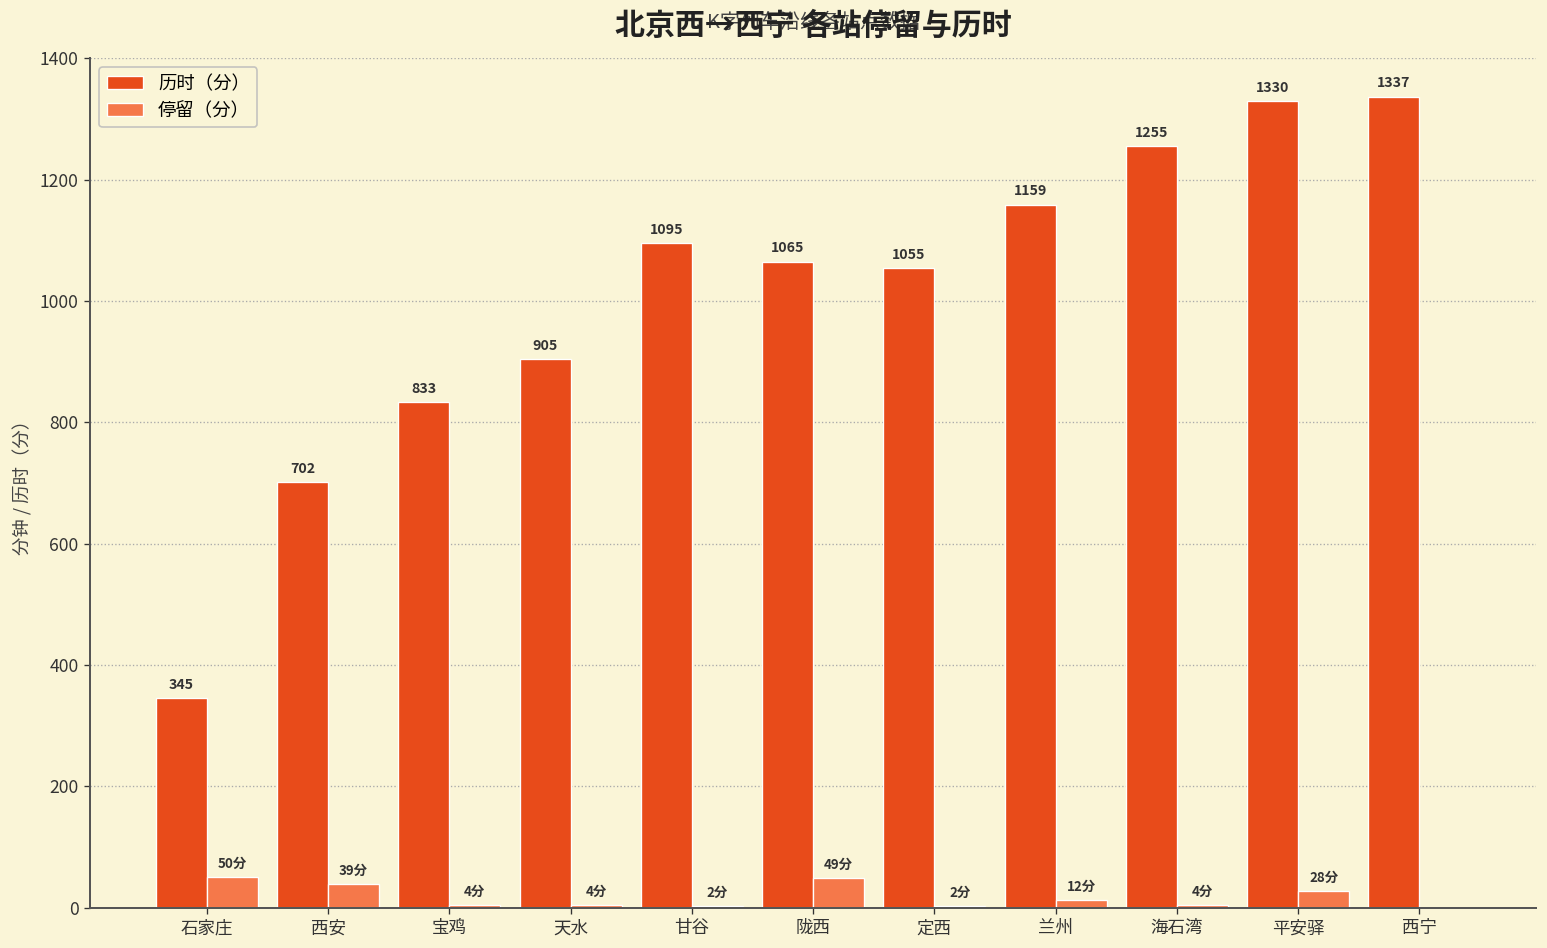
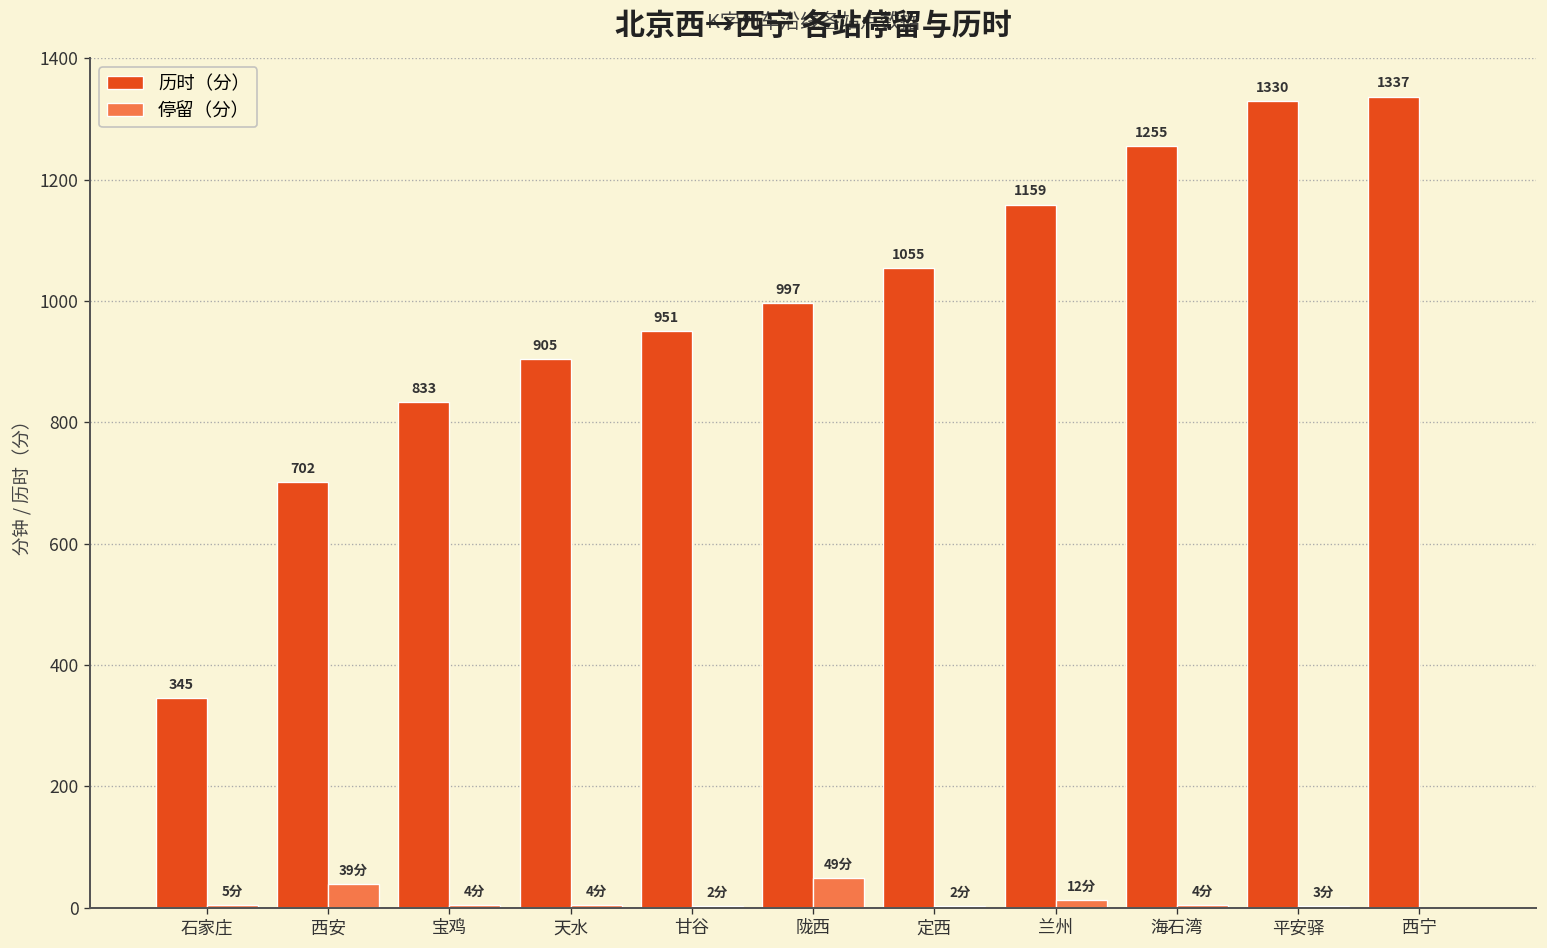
  {
    "历时（分）": {
      "石家庄": "345",
      "西安": "702",
      "宝鸡": "833",
      "天水": "905",
-     "甘谷": "1095",
-     "陇西": "1065",
+     "甘谷": "951",
+     "陇西": "997",
      "定西": "1055",
      "兰州": "1159",
      "海石湾": "1255",
      "平安驿": "1330",
      "西宁": "1337"
    },
    "停留（分）": {
-     "石家庄": "50分",
+     "石家庄": "5分",
      "西安": "39分",
      "宝鸡": "4分",
      "天水": "4分",
      "甘谷": "2分",
      "陇西": "49分",
      "定西": "2分",
      "兰州": "12分",
      "海石湾": "4分",
-     "平安驿": "28分"
+     "平安驿": "3分"
    }
  }
